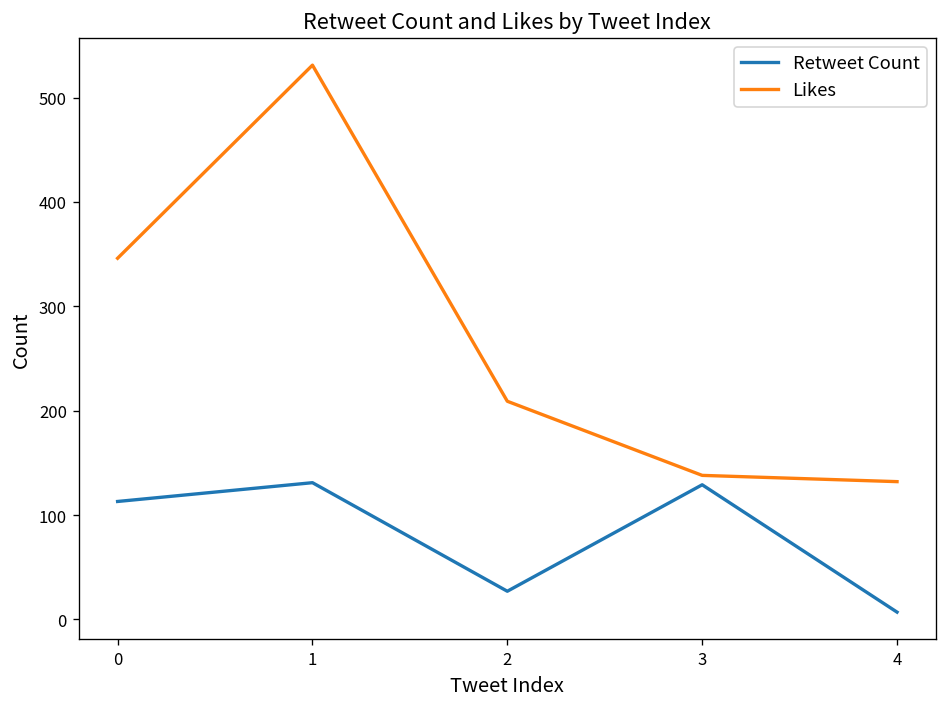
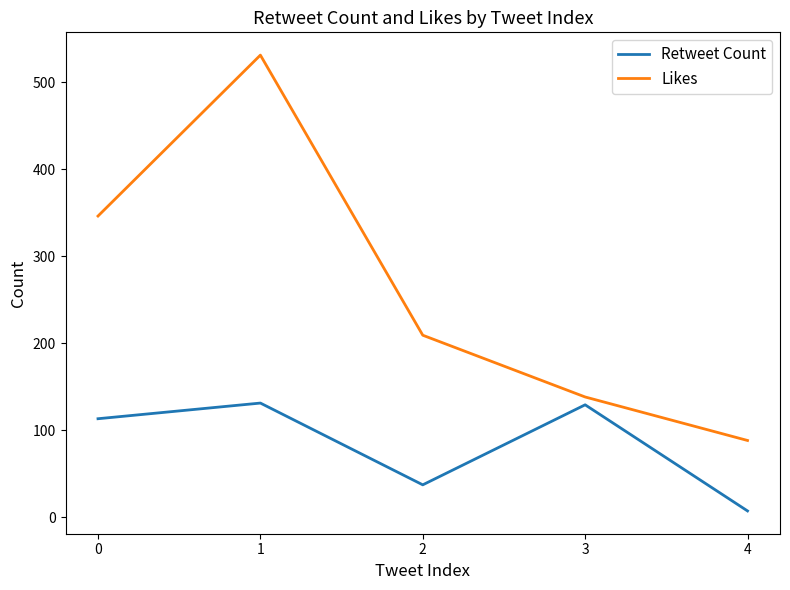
  {
    "Retweet Count": {
      "0": 110,
      "1": 130,
-     "2": 30,
+     "2": 40,
      "3": 130,
      "4": 10
    },
    "Likes": {
      "0": 350,
      "1": 530,
      "2": 210,
      "3": 140,
-     "4": 130
+     "4": 90
    }
  }
